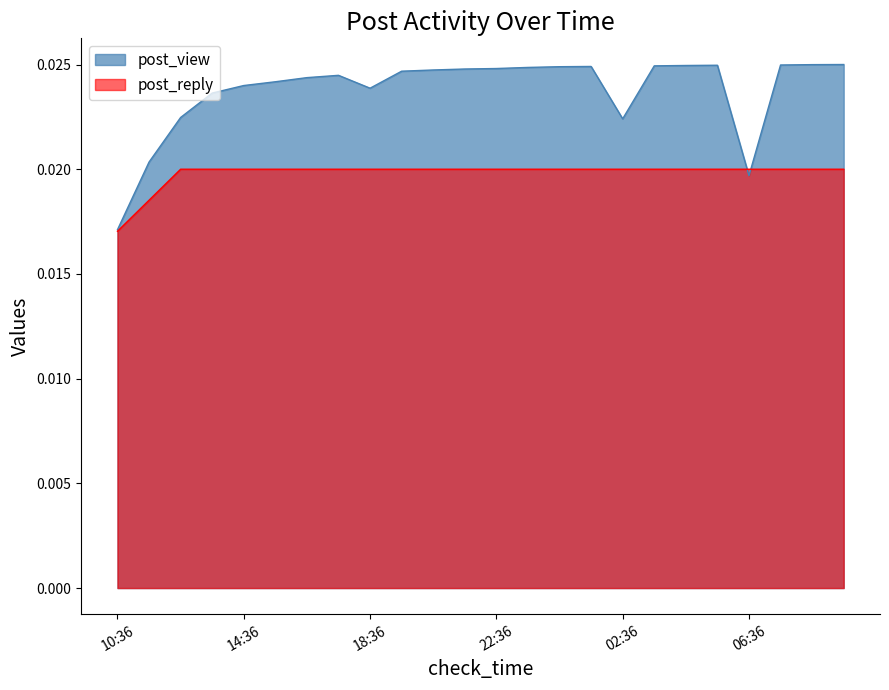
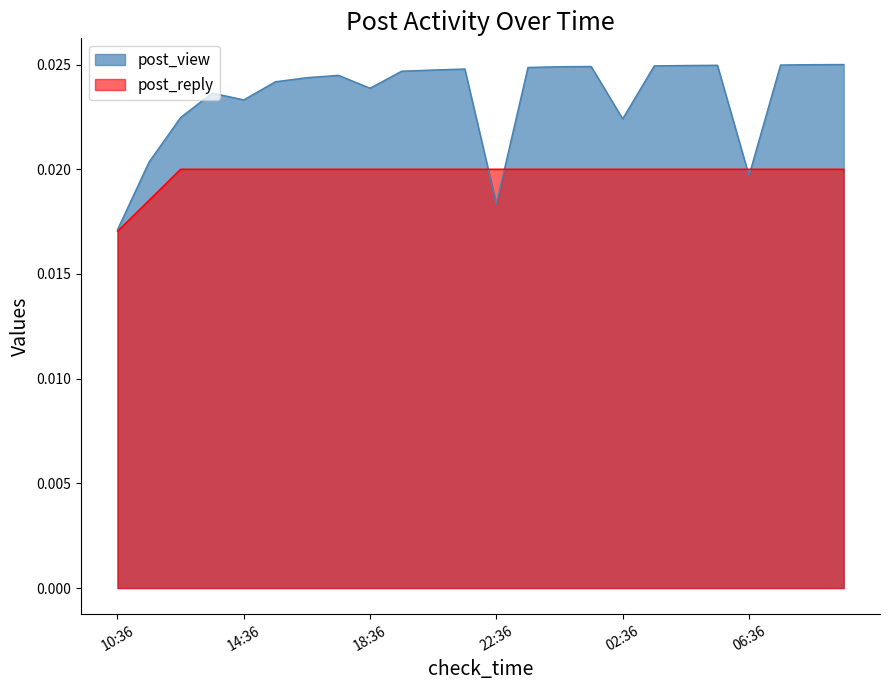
  {
    "post_view": {
-     "14:36": 0.0240,
+     "14:36": 0.0233,
      "18:36": 0.0239,
-     "22:36": 0.0248,
+     "22:36": 0.0183,
      "02:36": 0.0224,
      "06:36": 0.0197
    },
    "post_reply": {
      "14:36": 0.0200,
      "18:36": 0.0200,
      "22:36": 0.0200,
      "02:36": 0.0200,
      "06:36": 0.0200
    }
  }
